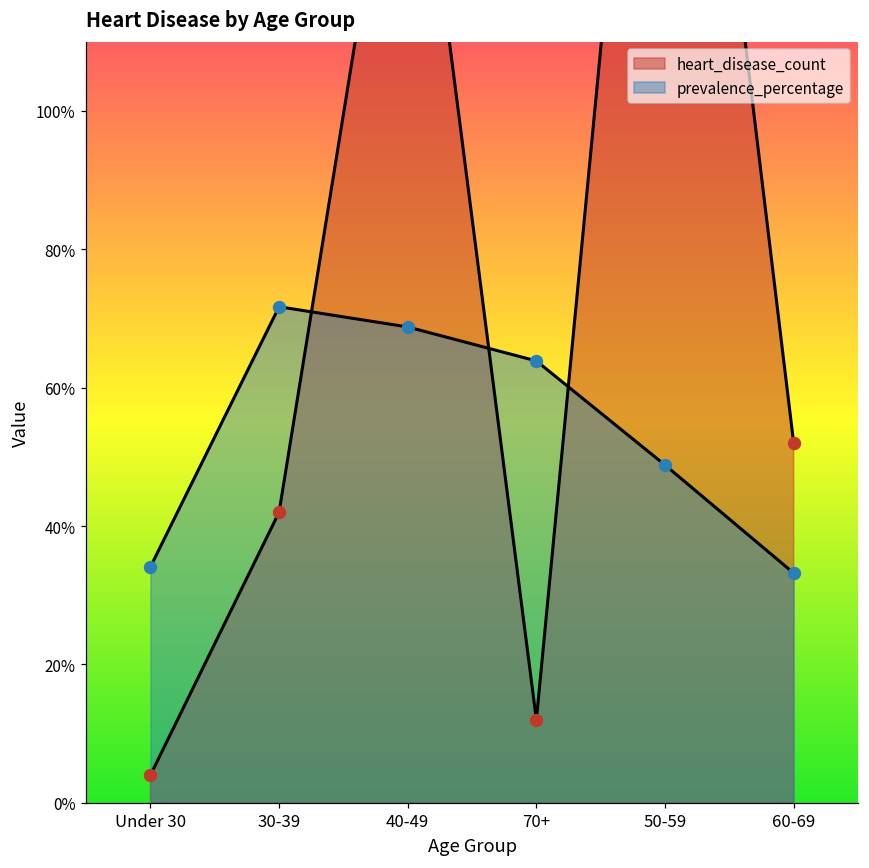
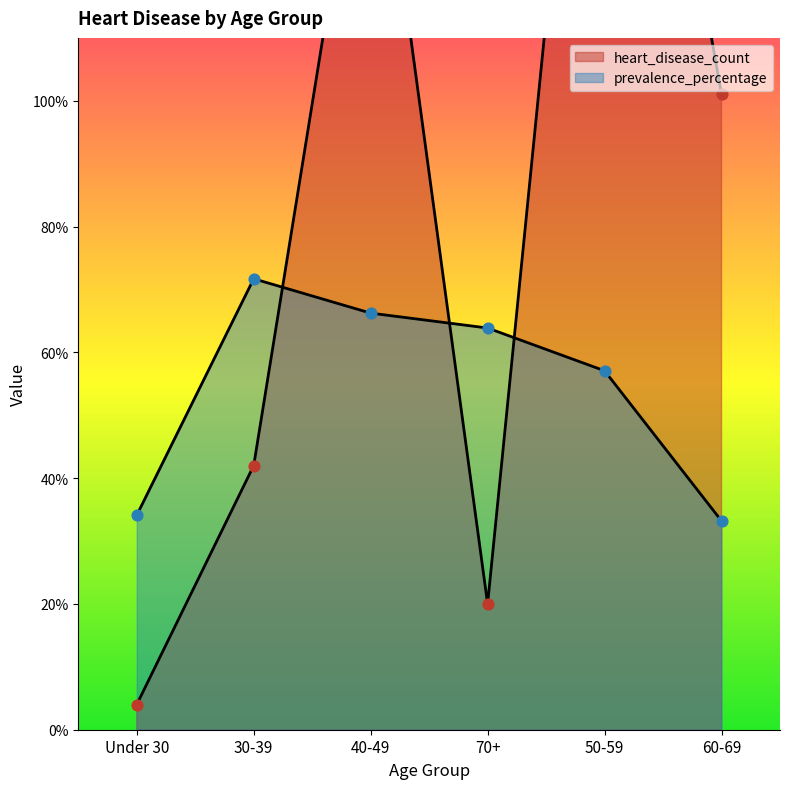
  {
    "heart_disease_count": {
      "Under 30": "4%",
      "30-39": "42%",
-     "70+": "12%",
-     "60-69": "52%"
+     "70+": "20%",
+     "60-69": "101%"
    },
    "prevalence_percentage": {
      "Under 30": "34%",
      "30-39": "72%",
-     "40-49": "69%",
+     "40-49": "66%",
      "70+": "64%",
-     "50-59": "49%",
+     "50-59": "57%",
      "60-69": "33%"
    }
  }
